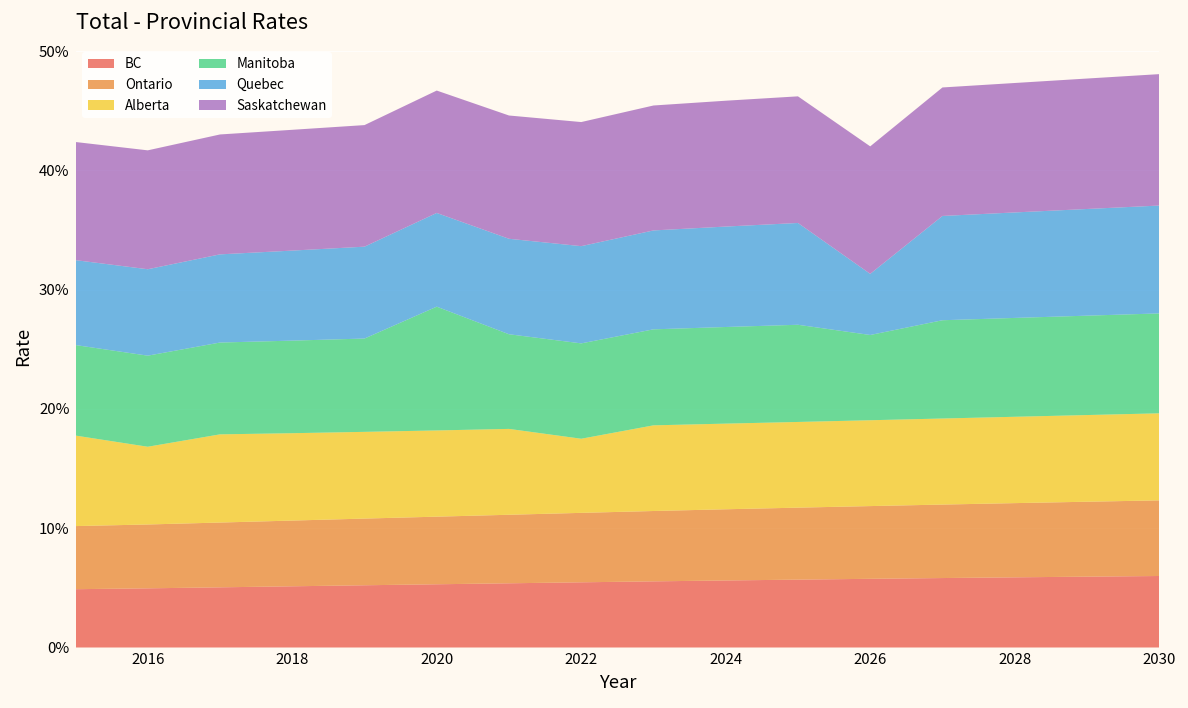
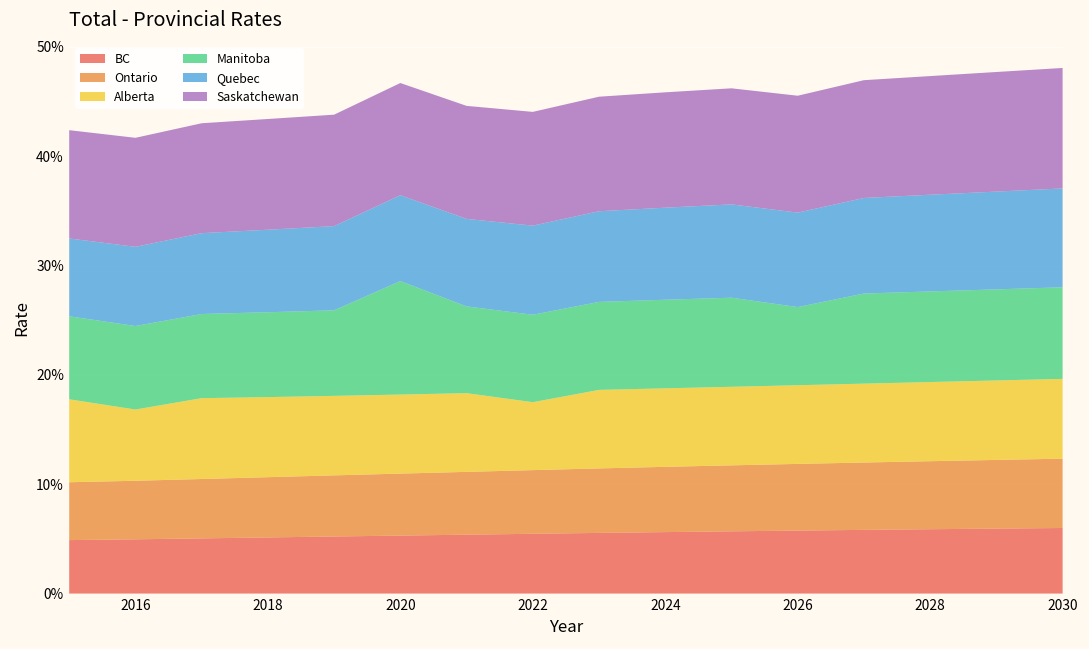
  {
    "Alberta": {
      "2016": "7%",
      "2018": "7%",
      "2020": "7%",
      "2022": "6%",
      "2024": "7%",
      "2026": "7%",
      "2028": "7%",
      "2030": "7%"
    },
    "Manitoba": {
      "2016": "8%",
      "2018": "8%",
      "2020": "10%",
      "2022": "8%",
      "2024": "8%",
      "2026": "7%",
      "2028": "8%",
      "2030": "8%"
    },
    "Quebec": {
      "2016": "7%",
      "2018": "8%",
      "2020": "8%",
      "2022": "8%",
      "2024": "8%",
-     "2026": "5%",
+     "2026": "9%",
      "2028": "9%",
      "2030": "9%"
    },
    "Saskatchewan": {
      "2016": "10%",
      "2018": "10%",
      "2020": "10%",
      "2022": "10%",
      "2024": "11%",
      "2026": "11%",
      "2028": "11%",
      "2030": "11%"
    }
  }
